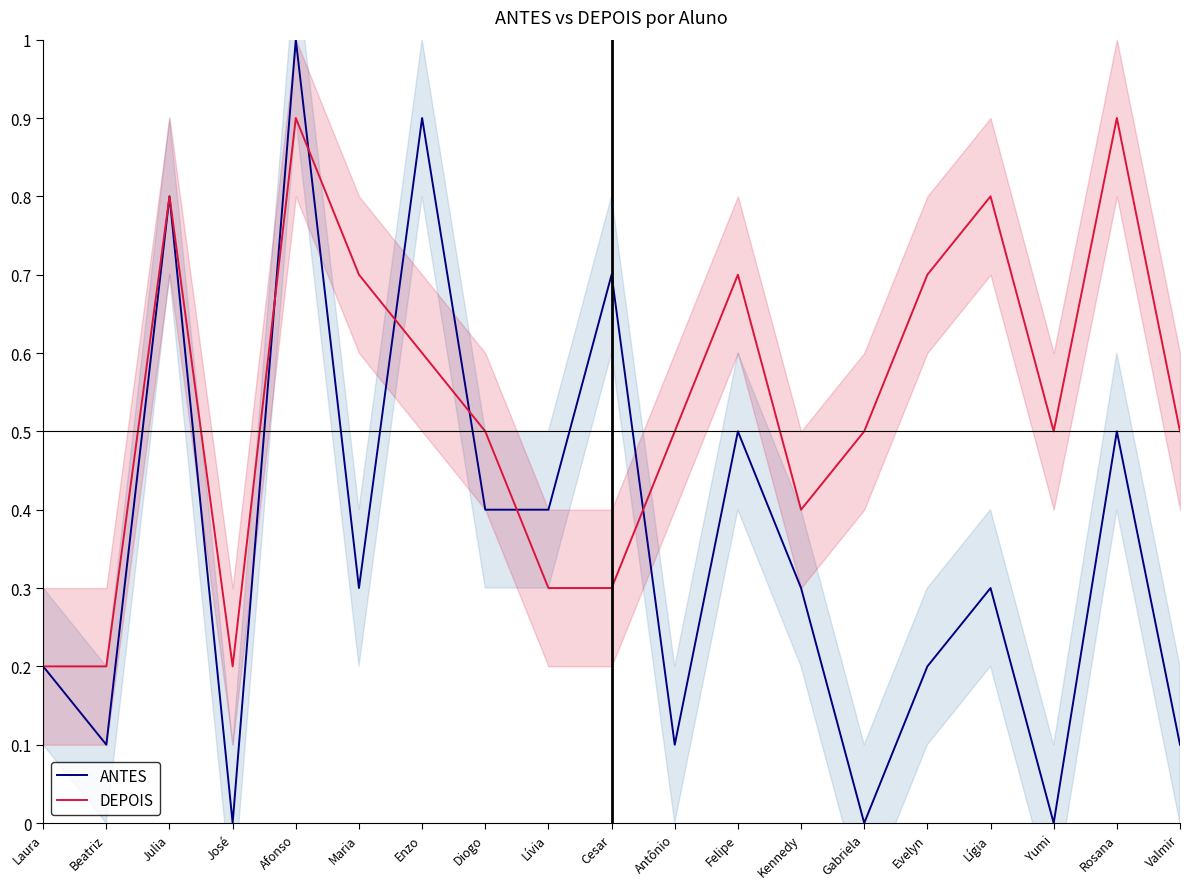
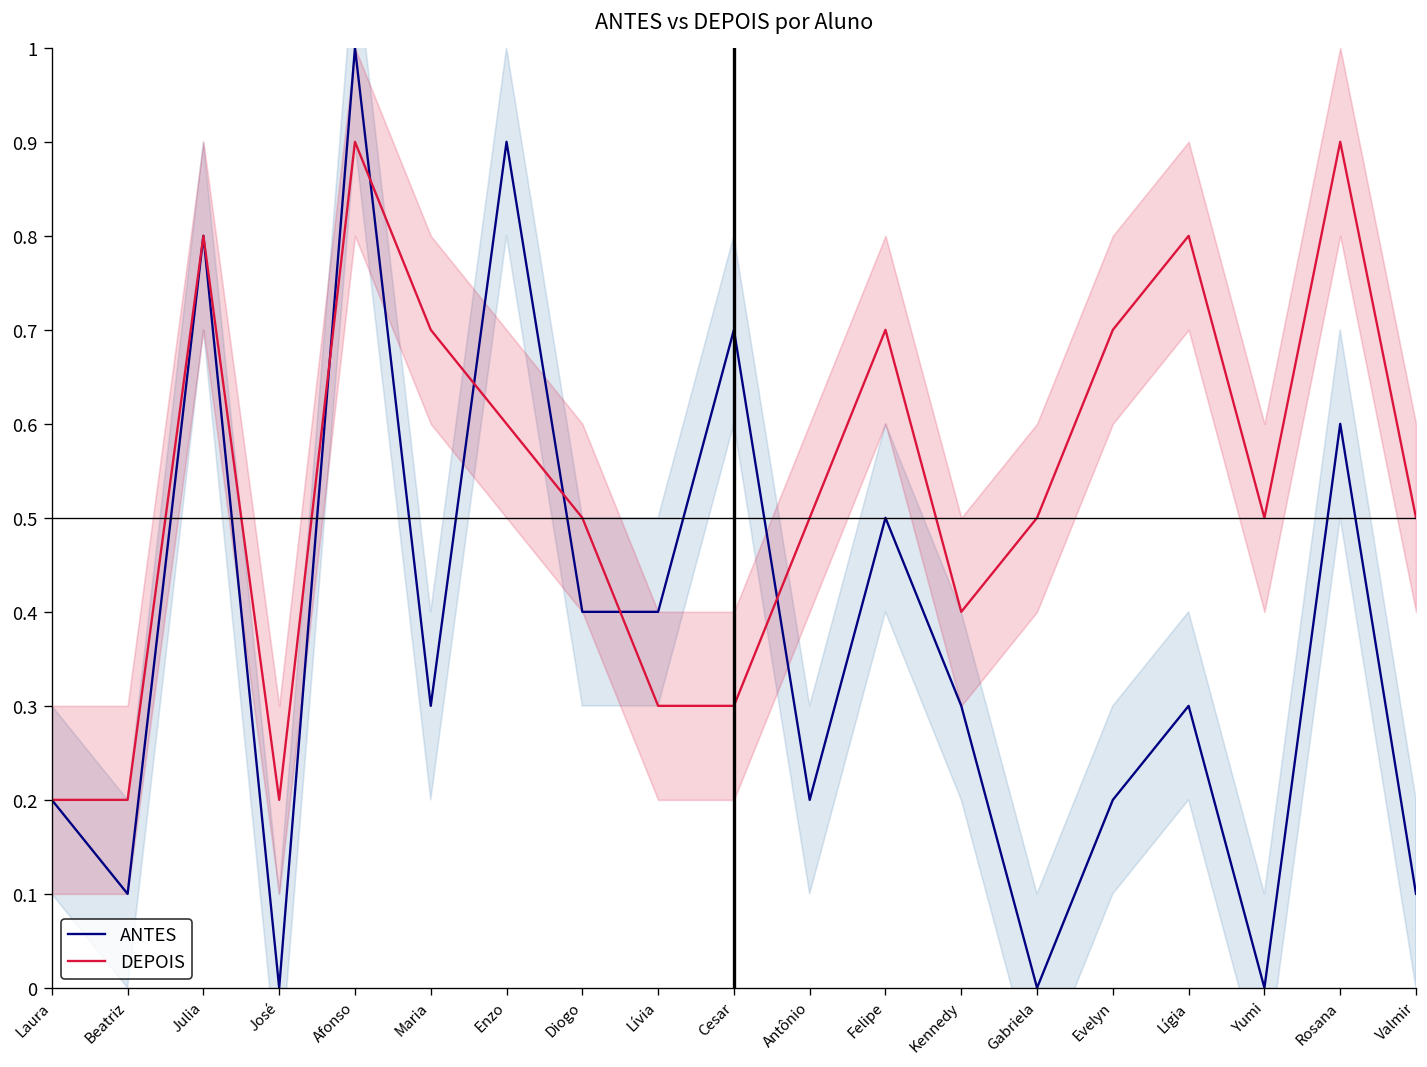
  {
    "ANTES": {
      "Beatriz": 0.10,
      "José": 0.00,
      "Maria": 0.30,
      "Enzo": 0.90,
      "Diogo": 0.40,
      "Cesar": 0.70,
-     "Antônio": 0.10,
+     "Antônio": 0.20,
      "Felipe": 0.50,
      "Kennedy": 0.30,
      "Gabriela": 0.00,
      "Evelyn": 0.20,
      "Lígia": 0.30,
      "Yumi": 0.00,
-     "Rosana": 0.50,
+     "Rosana": 0.60,
      "Valmir": 0.10
    }
  }
